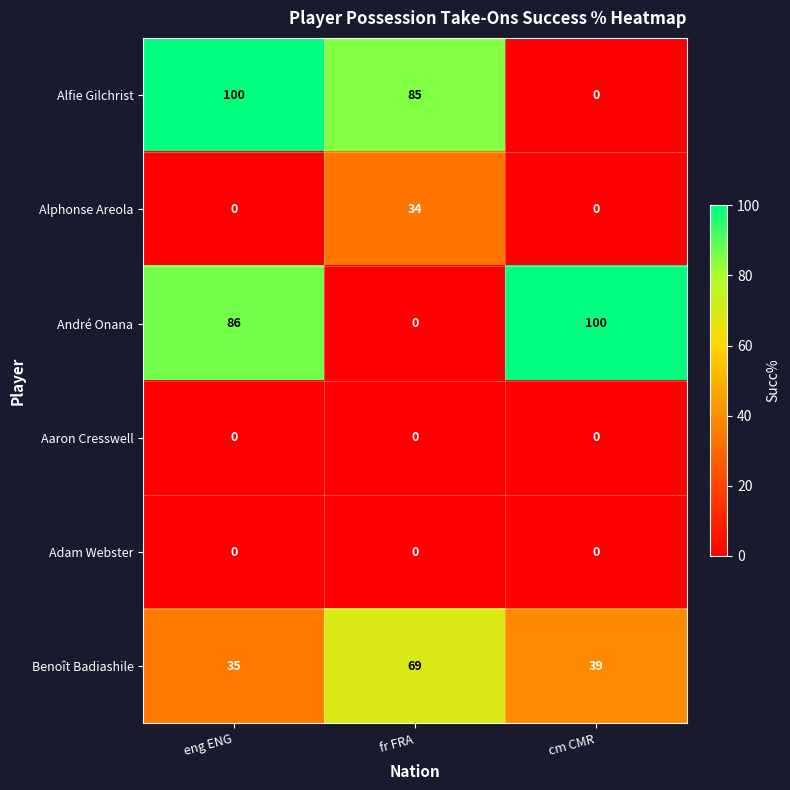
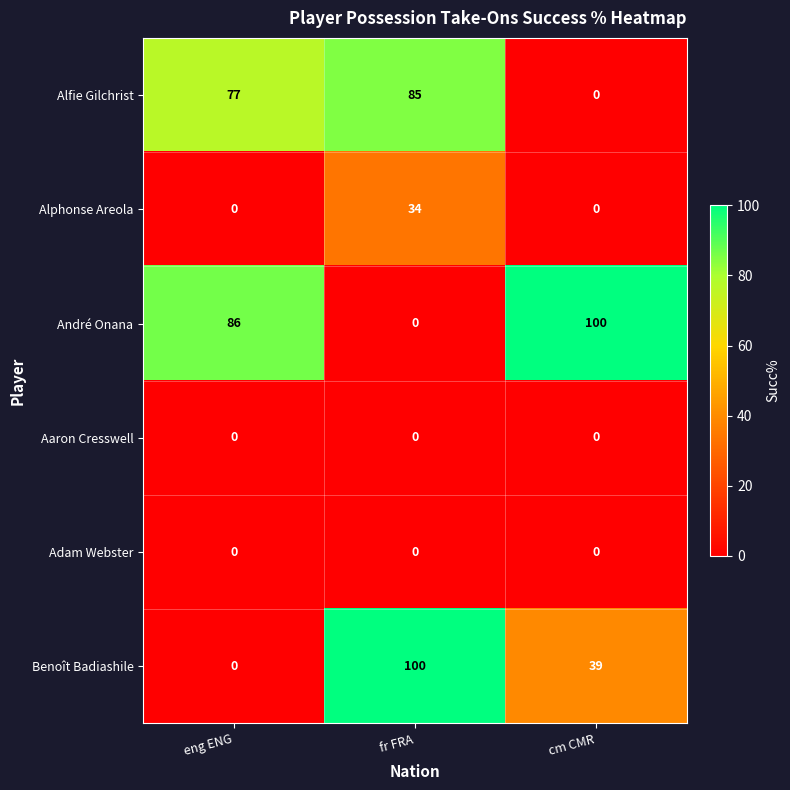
  {
    "Alfie Gilchrist": {
-     "eng ENG": 100,
+     "eng ENG": 77,
      "fr FRA": 85,
      "cm CMR": 0
    },
    "Alphonse Areola": {
      "eng ENG": 0,
      "fr FRA": 34,
      "cm CMR": 0
    },
    "André Onana": {
      "eng ENG": 86,
      "fr FRA": 0,
      "cm CMR": 100
    },
    "Aaron Cresswell": {
      "eng ENG": 0,
      "fr FRA": 0,
      "cm CMR": 0
    },
    "Adam Webster": {
      "eng ENG": 0,
      "fr FRA": 0,
      "cm CMR": 0
    },
    "Benoît Badiashile": {
-     "eng ENG": 35,
-     "fr FRA": 69,
+     "eng ENG": 0,
+     "fr FRA": 100,
      "cm CMR": 39
    }
  }
